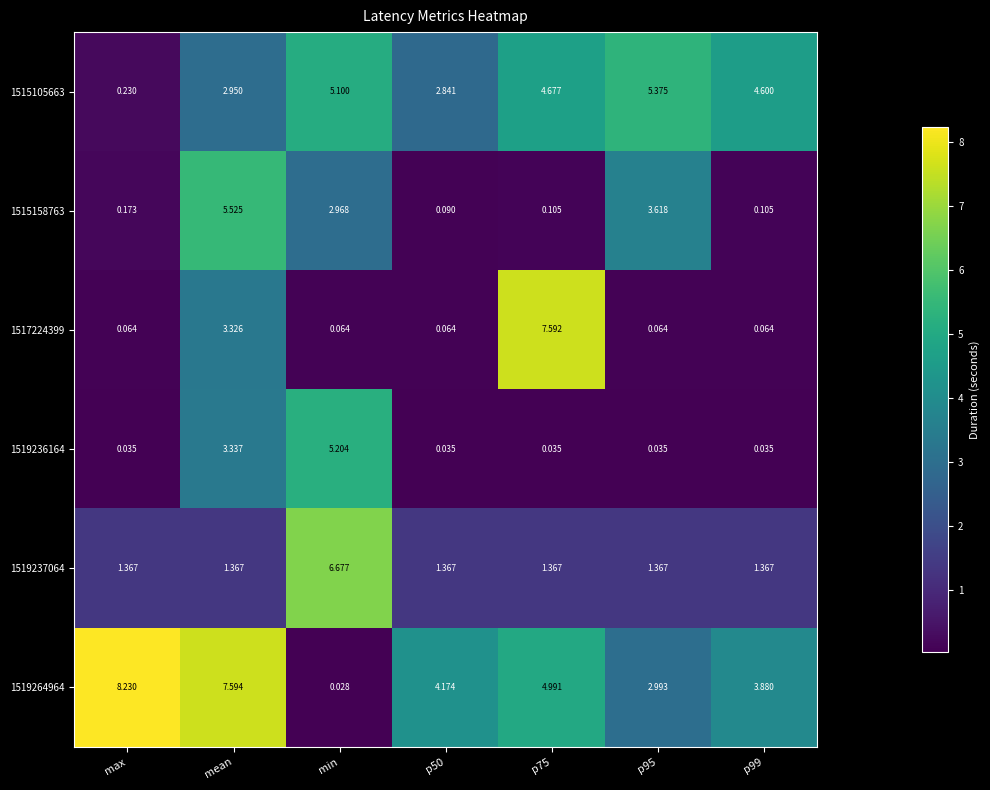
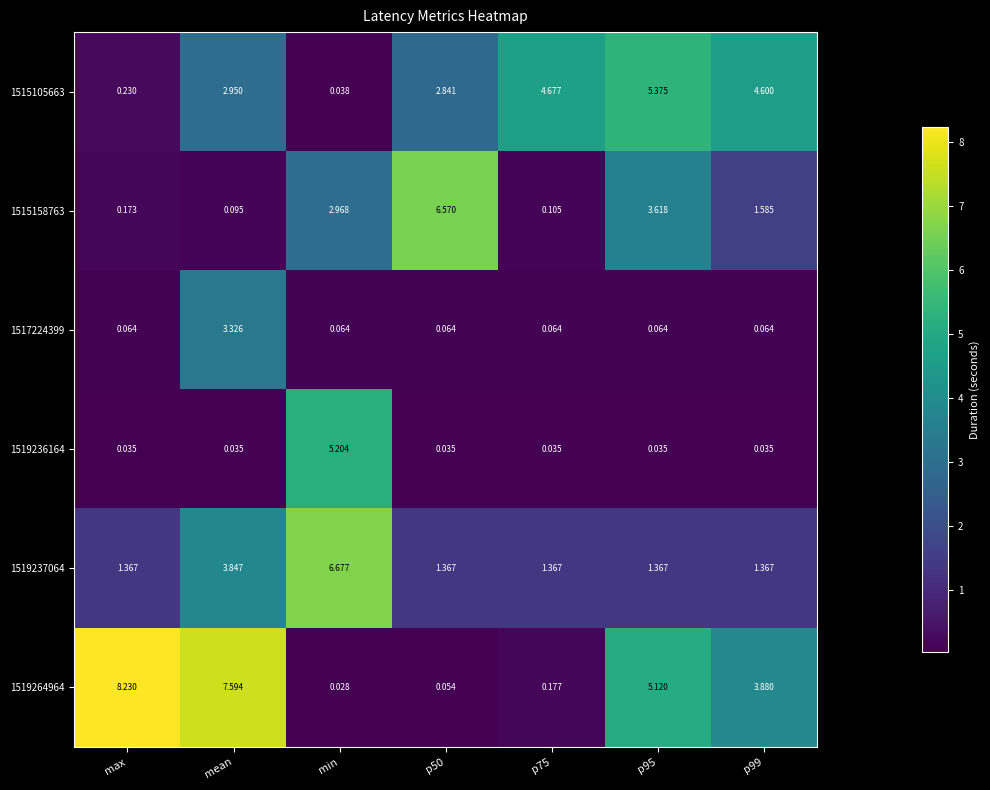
  {
    "1515105663": {
      "max": 0.230,
      "mean": 2.950,
-     "min": 5.100,
+     "min": 0.038,
      "p50": 2.841,
      "p75": 4.677,
      "p95": 5.375,
      "p99": 4.600
    },
    "1515158763": {
      "max": 0.173,
-     "mean": 5.525,
+     "mean": 0.095,
      "min": 2.968,
-     "p50": 0.090,
+     "p50": 6.570,
      "p75": 0.105,
      "p95": 3.618,
-     "p99": 0.105
+     "p99": 1.585
    },
    "1517224399": {
      "max": 0.064,
      "mean": 3.326,
      "min": 0.064,
      "p50": 0.064,
-     "p75": 7.592,
+     "p75": 0.064,
      "p95": 0.064,
      "p99": 0.064
    },
    "1519236164": {
      "max": 0.035,
-     "mean": 3.337,
+     "mean": 0.035,
      "min": 5.204,
      "p50": 0.035,
      "p75": 0.035,
      "p95": 0.035,
      "p99": 0.035
    },
    "1519237064": {
      "max": 1.367,
-     "mean": 1.367,
+     "mean": 3.847,
      "min": 6.677,
      "p50": 1.367,
      "p75": 1.367,
      "p95": 1.367,
      "p99": 1.367
    },
    "1519264964": {
      "max": 8.230,
      "mean": 7.594,
      "min": 0.028,
-     "p50": 4.174,
-     "p75": 4.991,
-     "p95": 2.993,
+     "p50": 0.054,
+     "p75": 0.177,
+     "p95": 5.120,
      "p99": 3.880
    }
  }
